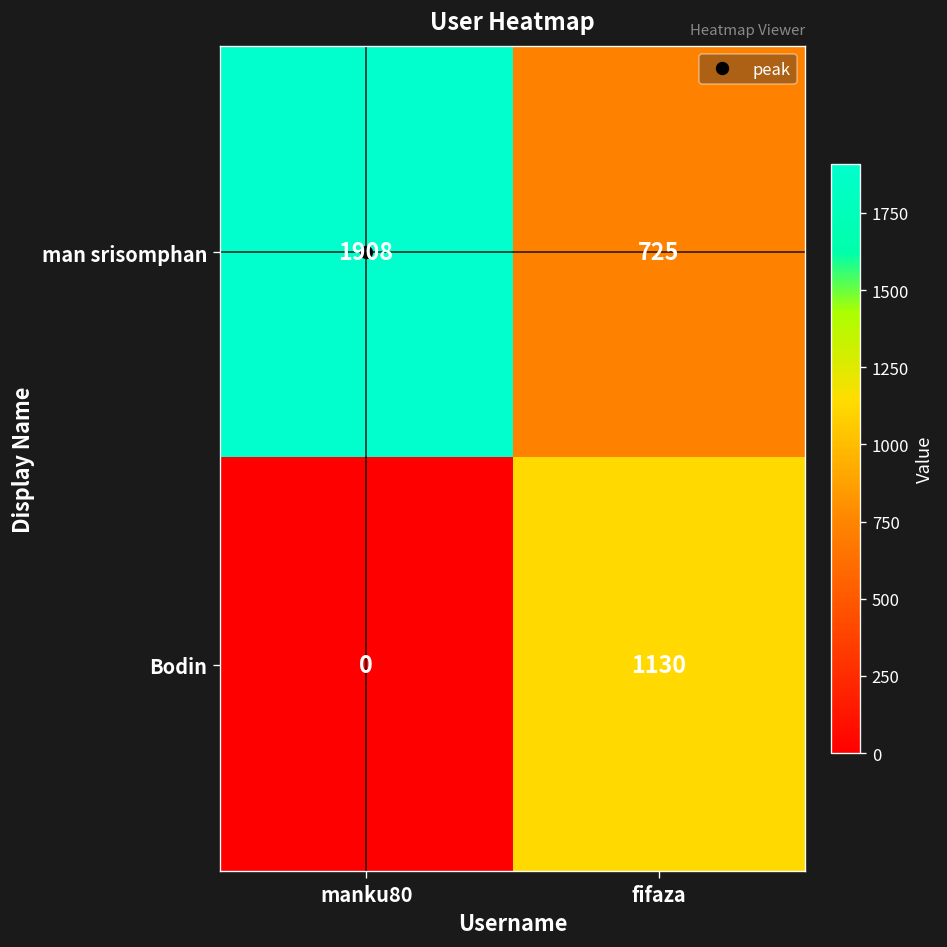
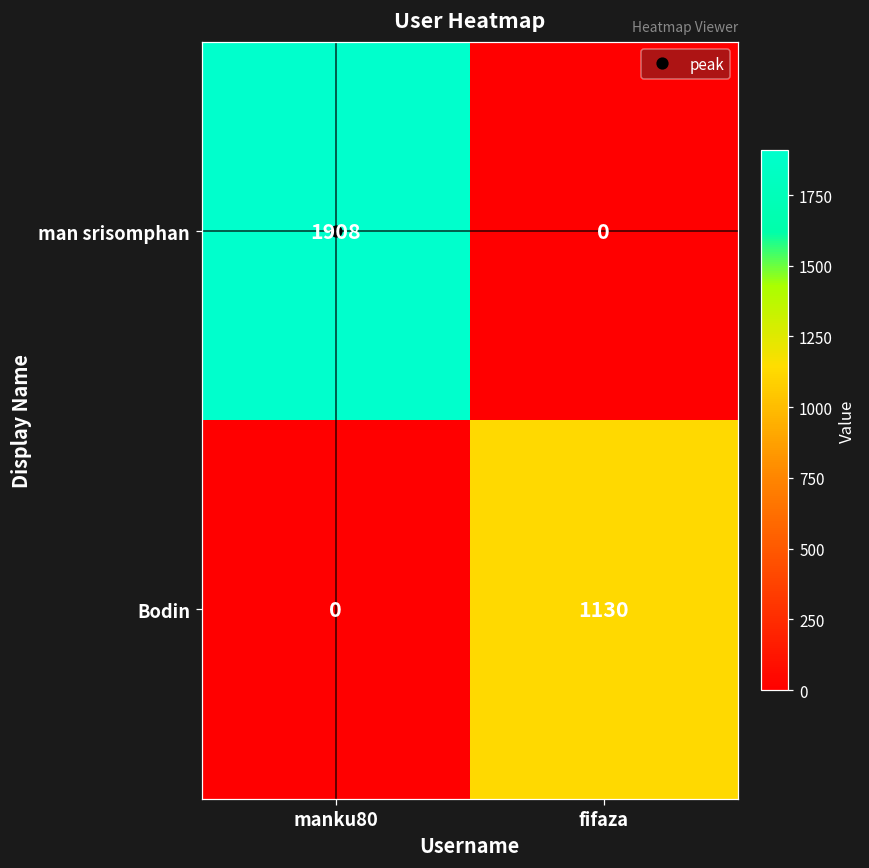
  {
    "man srisomphan": {
-     "fifaza": 725
+     "fifaza": 0
    },
    "Bodin": {
      "manku80": 0,
      "fifaza": 1130
    }
  }
